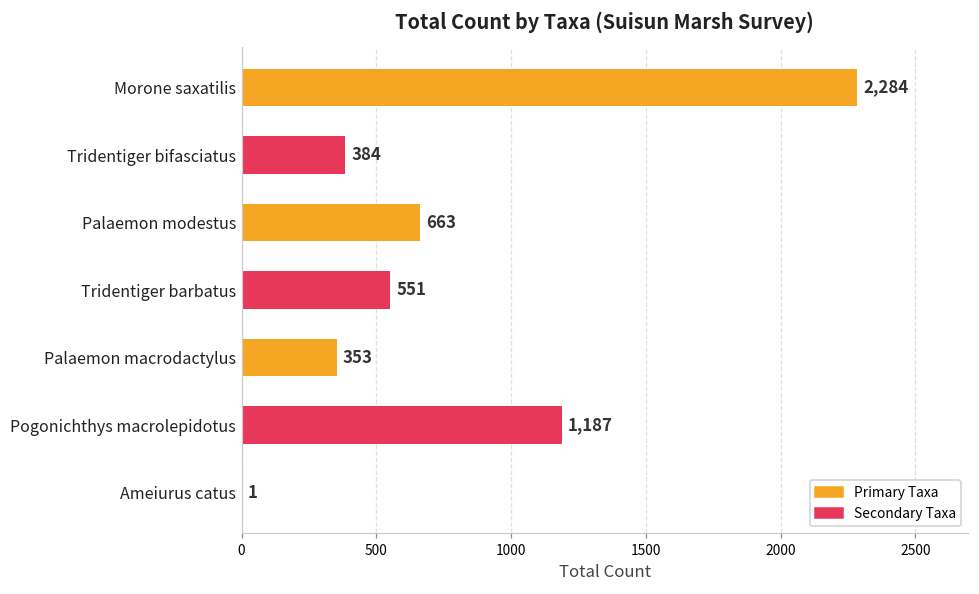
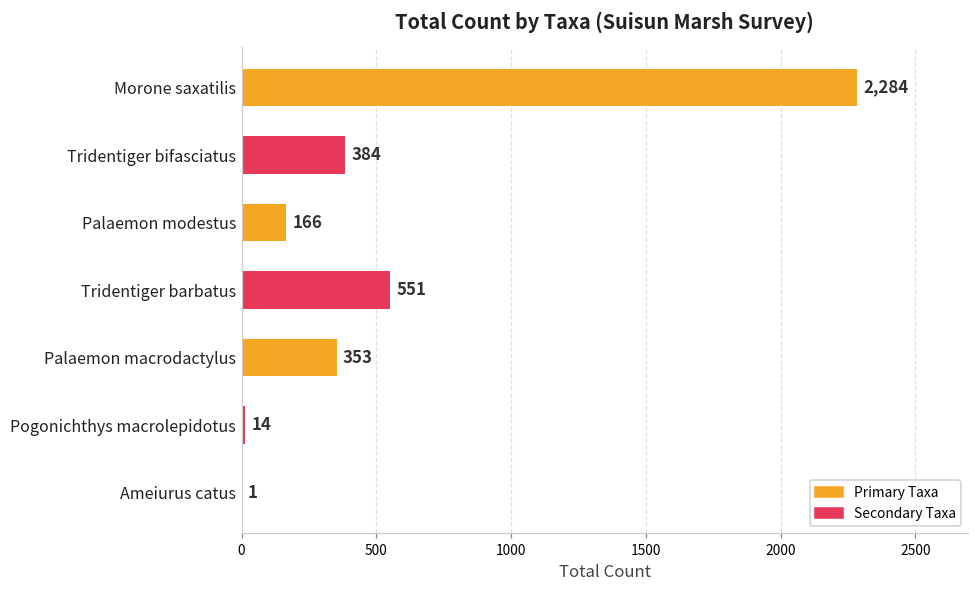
  {
    "Morone saxatilis": "2,284",
    "Tridentiger bifasciatus": "384",
-   "Palaemon modestus": "663",
+   "Palaemon modestus": "166",
    "Tridentiger barbatus": "551",
    "Palaemon macrodactylus": "353",
-   "Pogonichthys macrolepidotus": "1,187",
+   "Pogonichthys macrolepidotus": "14",
    "Ameiurus catus": "1"
  }
